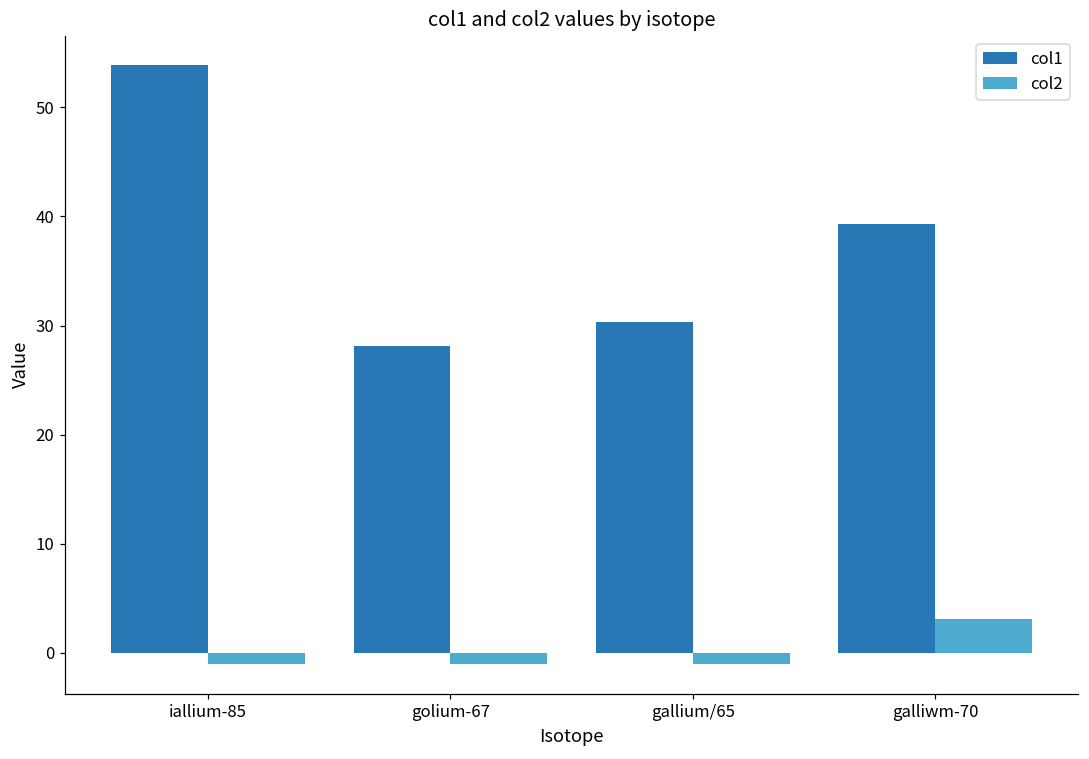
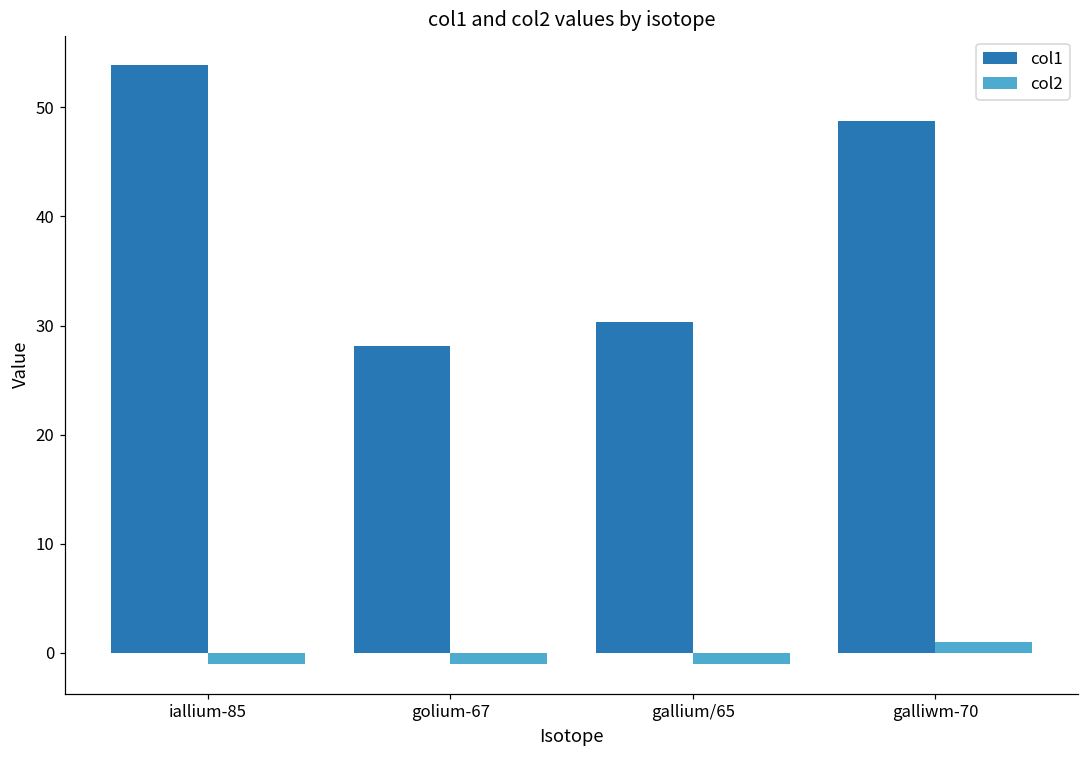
  {
    "col1": {
      "iallium-85": 54,
      "golium-67": 28,
      "gallium/65": 30,
-     "galliwm-70": 39
+     "galliwm-70": 49
    },
    "col2": {
      "iallium-85": -1,
      "golium-67": -1,
      "gallium/65": -1,
-     "galliwm-70": 3
+     "galliwm-70": 1
    }
  }
